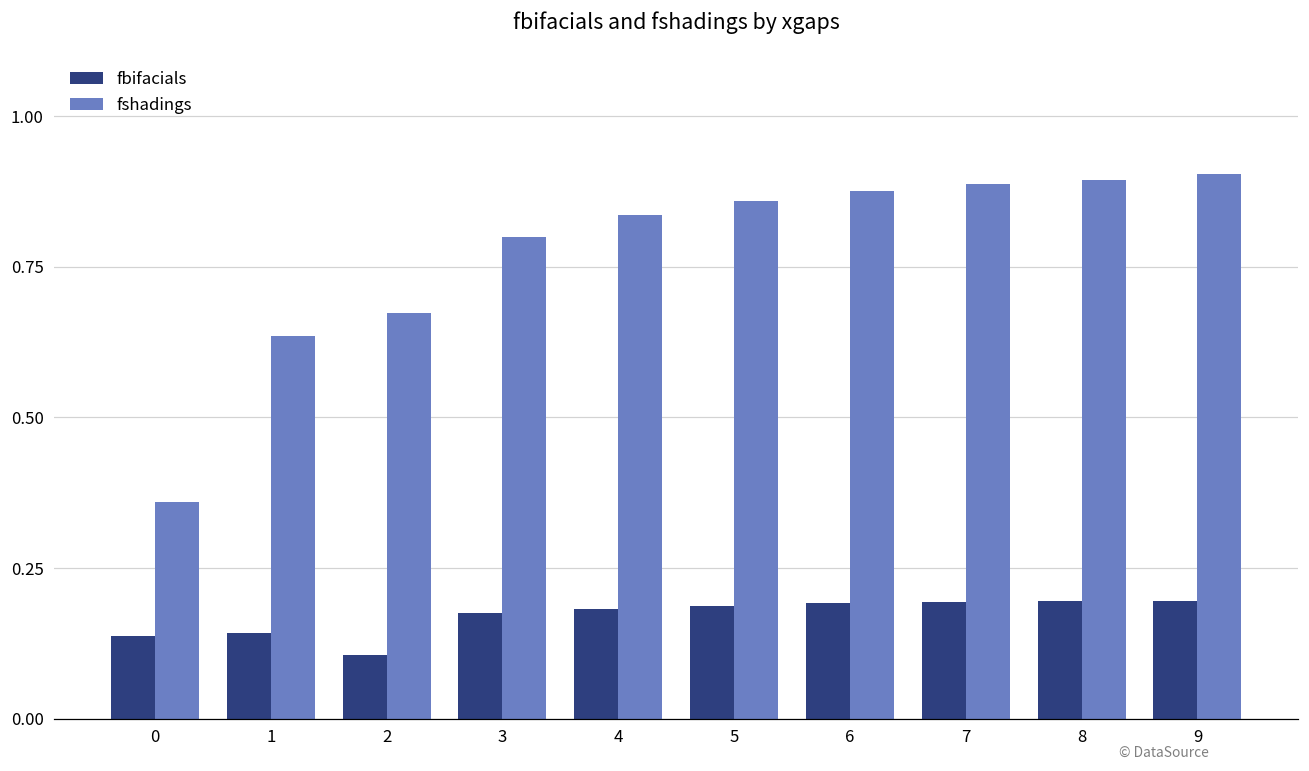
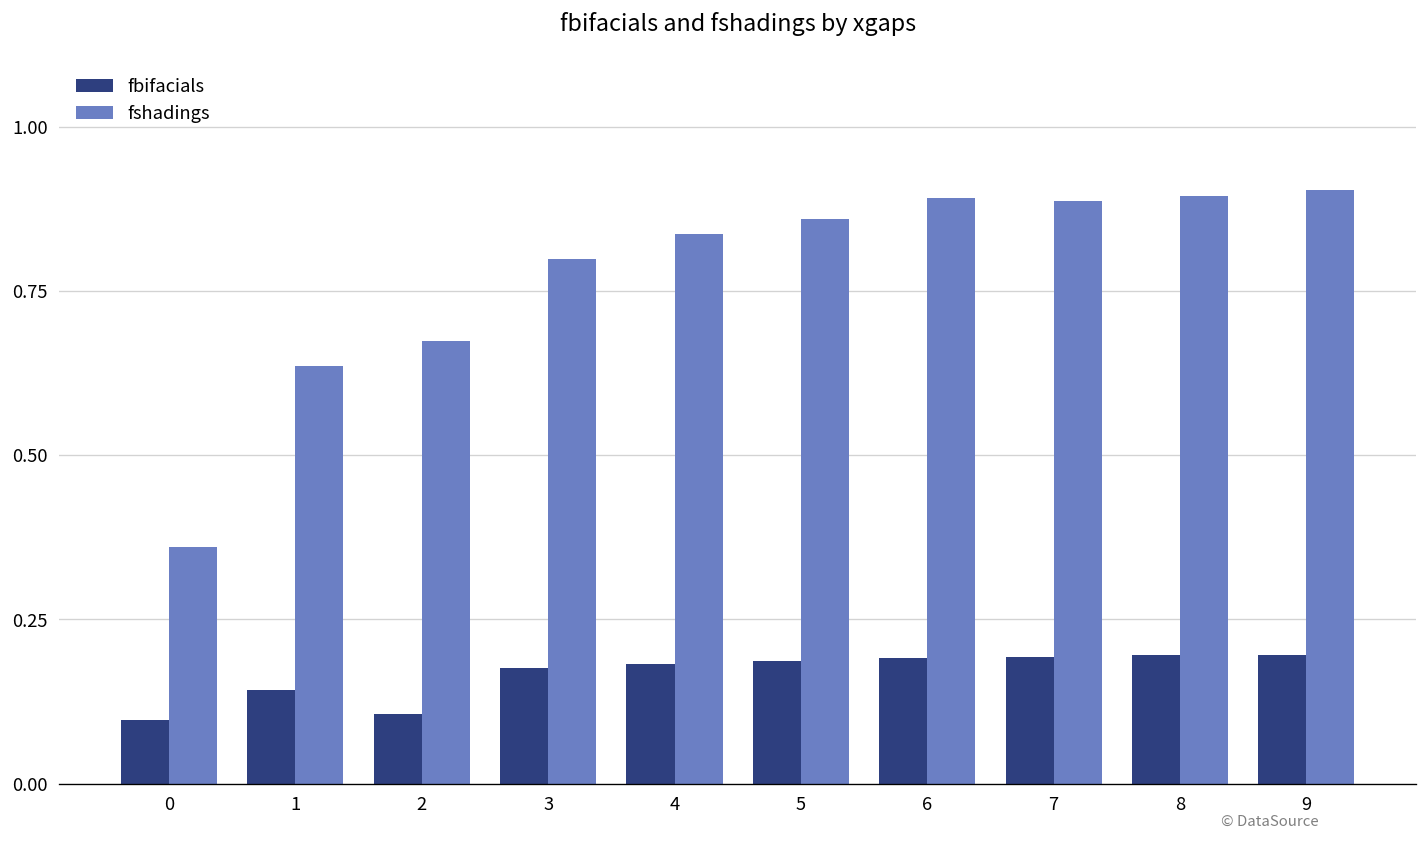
  {
    "fbifacials": {
-     "0": 0.14,
+     "0": 0.10,
      "1": 0.14,
      "2": 0.11,
      "3": 0.18,
      "4": 0.18,
      "5": 0.19,
      "6": 0.19,
      "7": 0.19,
      "8": 0.20,
      "9": 0.20
    },
    "fshadings": {
      "0": 0.36,
      "1": 0.64,
      "2": 0.67,
      "3": 0.80,
      "4": 0.84,
      "5": 0.86,
-     "6": 0.88,
+     "6": 0.89,
      "7": 0.89,
      "8": 0.89,
      "9": 0.90
    }
  }
